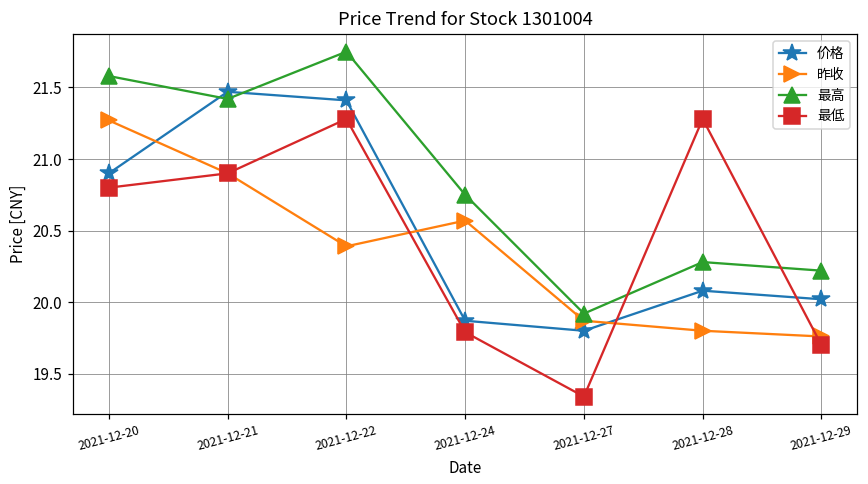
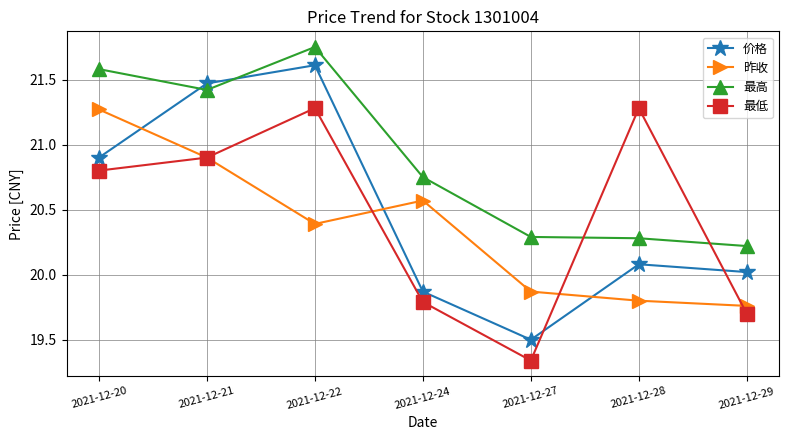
  {
    "价格": {
      "2021-12-20": 20.90,
      "2021-12-21": 21.47,
-     "2021-12-22": 21.41,
+     "2021-12-22": 21.61,
      "2021-12-24": 19.87,
-     "2021-12-27": 19.8,
+     "2021-12-27": 19.5,
      "2021-12-28": 20.08,
      "2021-12-29": 20.02
    },
    "昨收": {
      "2021-12-20": 21.27,
      "2021-12-22": 20.39,
      "2021-12-24": 20.57,
      "2021-12-27": 19.87,
      "2021-12-28": 19.80,
      "2021-12-29": 19.76
    },
    "最高": {
      "2021-12-20": 21.58,
      "2021-12-21": 21.42,
      "2021-12-22": 21.75,
      "2021-12-24": 20.75,
-     "2021-12-27": 19.92,
+     "2021-12-27": 20.29,
      "2021-12-28": 20.28,
      "2021-12-29": 20.22
    },
    "最低": {
      "2021-12-20": 20.80,
      "2021-12-22": 21.28,
      "2021-12-24": 19.79,
      "2021-12-27": 19.34,
      "2021-12-28": 21.28,
      "2021-12-29": 19.70
    }
  }
